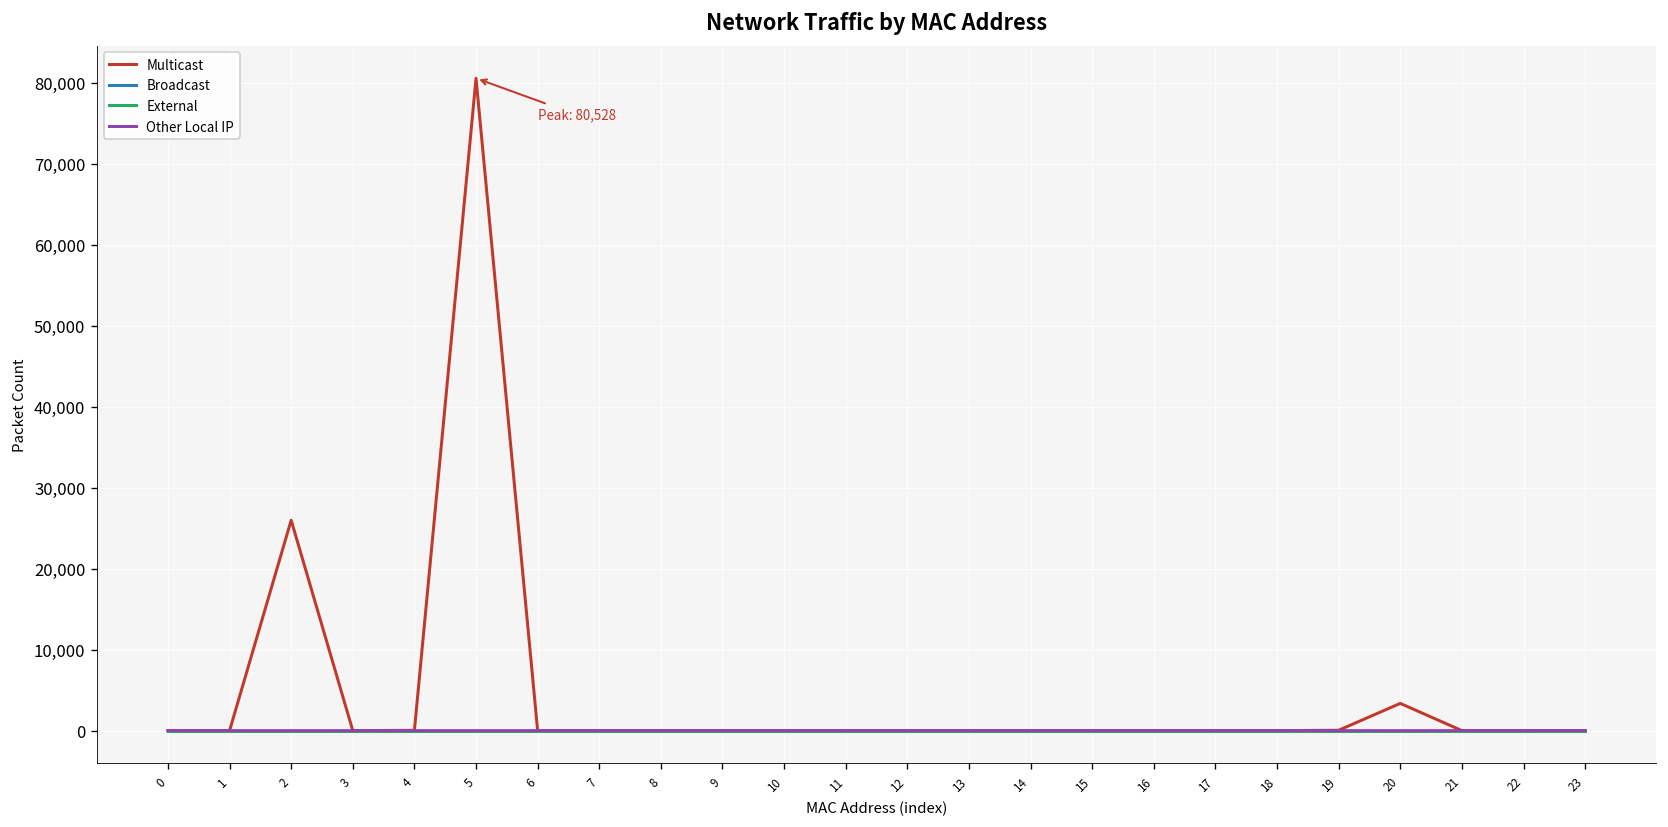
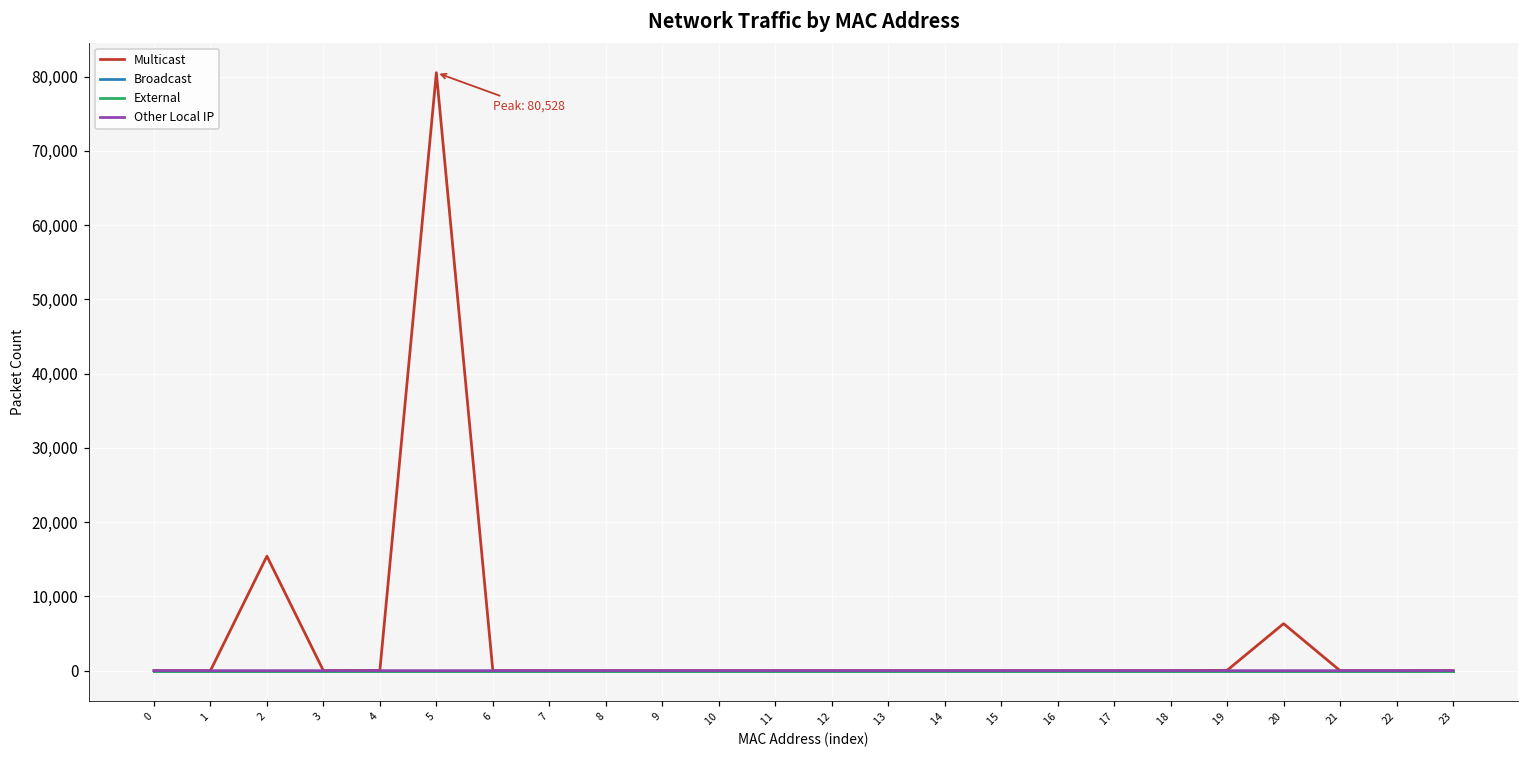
  {
    "Multicast": {
-     "2": "26,000",
-     "20": "3,000"
+     "2": "15,000",
+     "20": "6,000"
    },
    "Other Local IP": {
      "2": "0",
      "5": "0",
      "20": "0"
    }
  }
